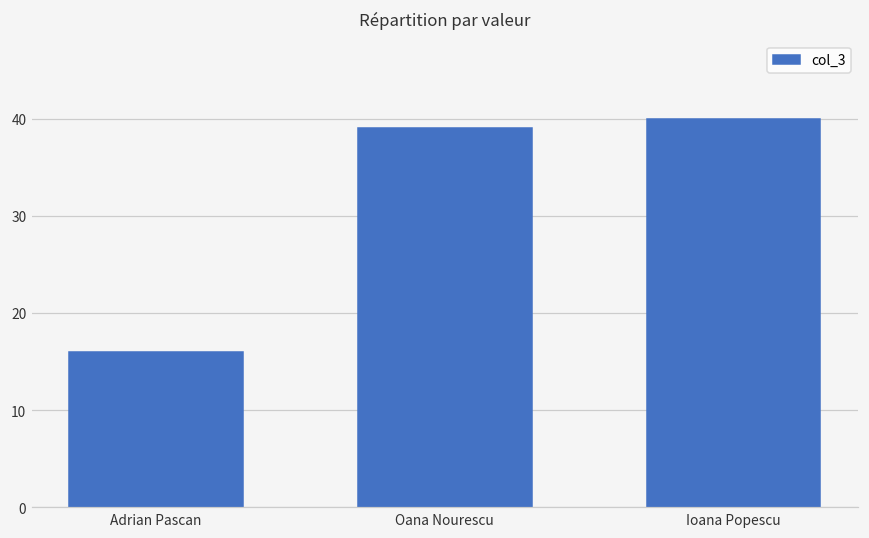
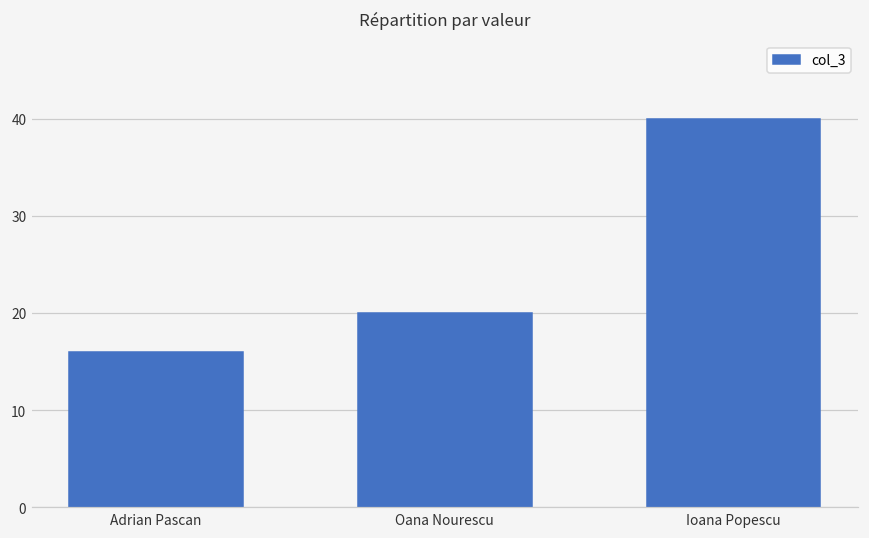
  {
    "Adrian Pascan": 16,
-   "Oana Nourescu": 39,
+   "Oana Nourescu": 20,
    "Ioana Popescu": 40
  }
